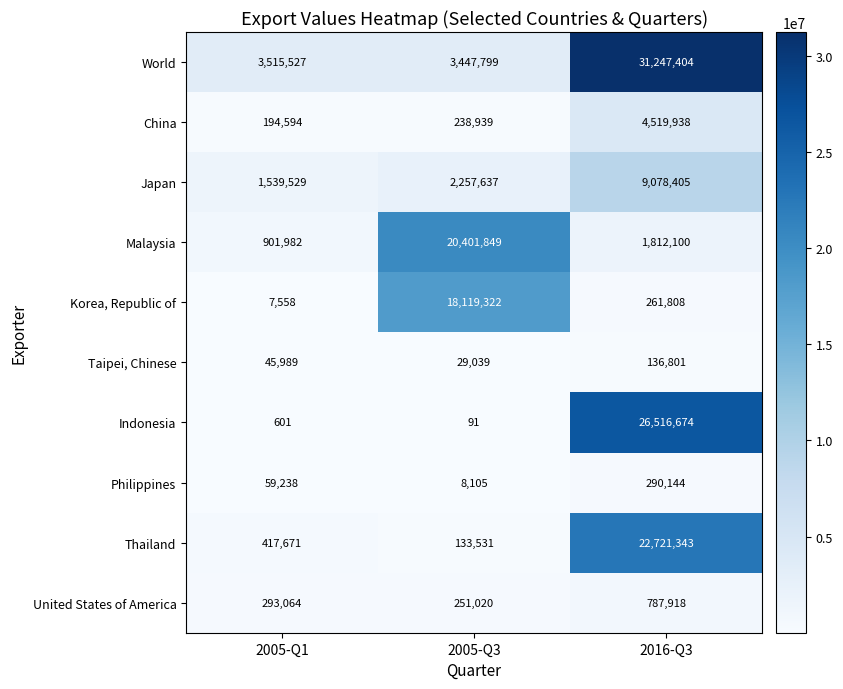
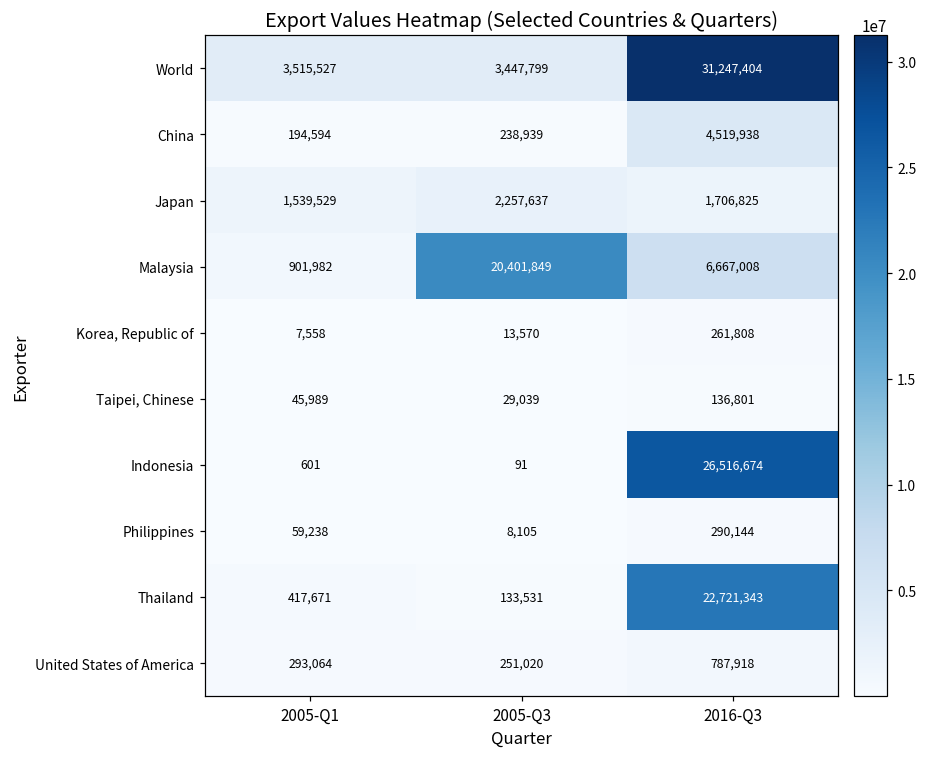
  {
    "World": {
      "2005-Q1": "3,515,527",
      "2005-Q3": "3,447,799",
      "2016-Q3": "31,247,404"
    },
    "China": {
      "2005-Q1": "194,594",
      "2005-Q3": "238,939",
      "2016-Q3": "4,519,938"
    },
    "Japan": {
      "2005-Q1": "1,539,529",
      "2005-Q3": "2,257,637",
-     "2016-Q3": "9,078,405"
+     "2016-Q3": "1,706,825"
    },
    "Malaysia": {
      "2005-Q1": "901,982",
      "2005-Q3": "20,401,849",
-     "2016-Q3": "1,812,100"
+     "2016-Q3": "6,667,008"
    },
    "Korea, Republic of": {
      "2005-Q1": "7,558",
-     "2005-Q3": "18,119,322",
+     "2005-Q3": "13,570",
      "2016-Q3": "261,808"
    },
    "Taipei, Chinese": {
      "2005-Q1": "45,989",
      "2005-Q3": "29,039",
      "2016-Q3": "136,801"
    },
    "Indonesia": {
      "2005-Q1": "601",
      "2005-Q3": "91",
      "2016-Q3": "26,516,674"
    },
    "Philippines": {
      "2005-Q1": "59,238",
      "2005-Q3": "8,105",
      "2016-Q3": "290,144"
    },
    "Thailand": {
      "2005-Q1": "417,671",
      "2005-Q3": "133,531",
      "2016-Q3": "22,721,343"
    },
    "United States of America": {
      "2005-Q1": "293,064",
      "2005-Q3": "251,020",
      "2016-Q3": "787,918"
    }
  }
